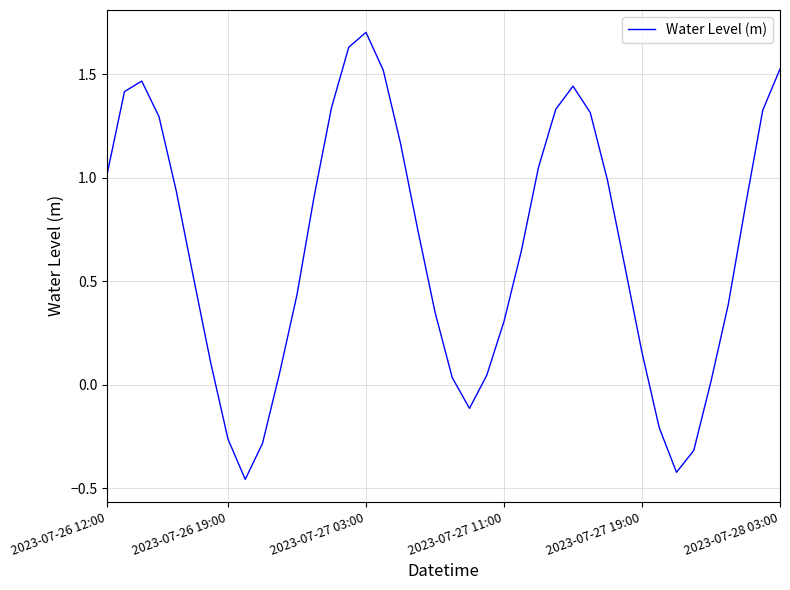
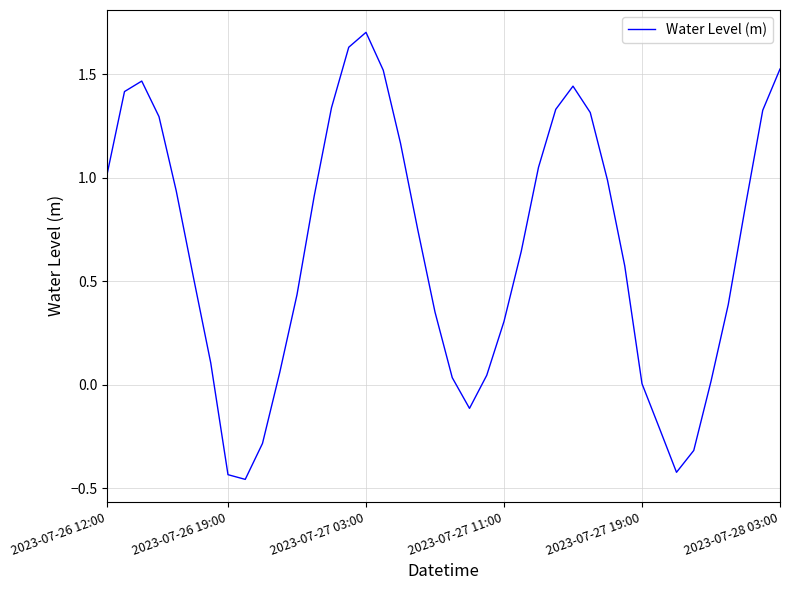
  {
    "2023-07-26 12:00": 1.02,
-   "2023-07-26 19:00": -0.26,
+   "2023-07-26 19:00": -0.43,
    "2023-07-27 03:00": 1.70,
    "2023-07-27 11:00": 0.31,
-   "2023-07-27 19:00": 0.16,
+   "2023-07-27 19:00": 0.00,
    "2023-07-28 03:00": 1.52
  }
